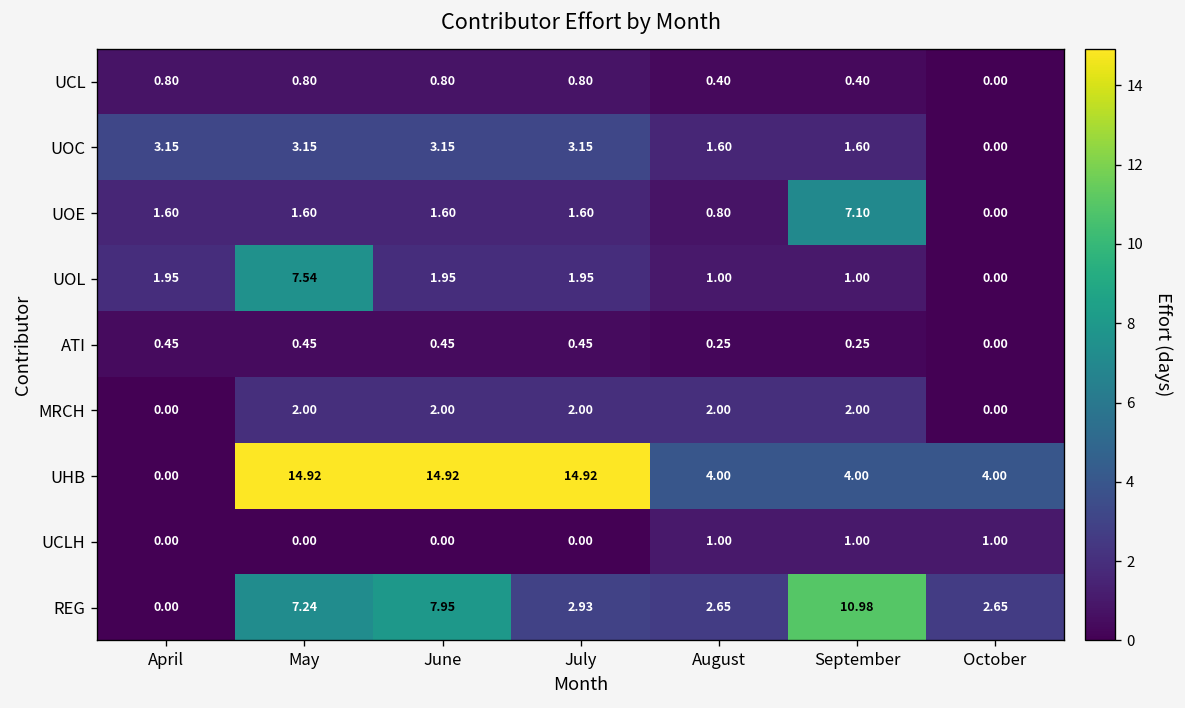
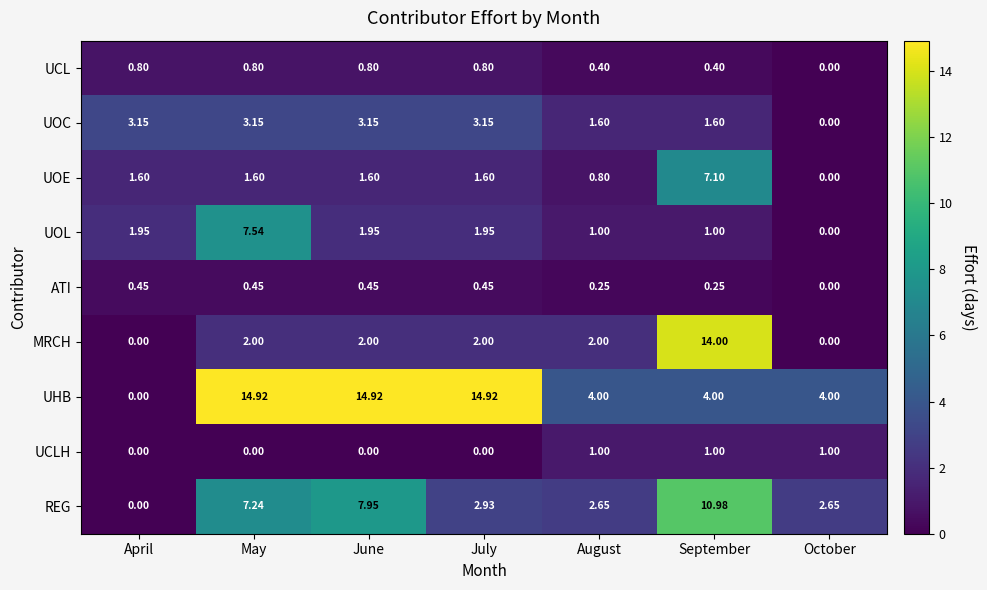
  {
    "UCL": {
      "April": 0.80,
      "May": 0.80,
      "June": 0.80,
      "July": 0.80,
      "August": 0.40,
      "September": 0.40,
      "October": 0.00
    },
    "UOC": {
      "April": 3.15,
      "May": 3.15,
      "June": 3.15,
      "July": 3.15,
      "August": 1.60,
      "September": 1.60,
      "October": 0.00
    },
    "UOE": {
      "April": 1.60,
      "May": 1.60,
      "June": 1.60,
      "July": 1.60,
      "August": 0.80,
      "September": 7.10,
      "October": 0.00
    },
    "UOL": {
      "April": 1.95,
      "May": 7.54,
      "June": 1.95,
      "July": 1.95,
      "August": 1.00,
      "September": 1.00,
      "October": 0.00
    },
    "ATI": {
      "April": 0.45,
      "May": 0.45,
      "June": 0.45,
      "July": 0.45,
      "August": 0.25,
      "September": 0.25,
      "October": 0.00
    },
    "MRCH": {
      "April": 0.00,
      "May": 2.00,
      "June": 2.00,
      "July": 2.00,
      "August": 2.00,
-     "September": 2.00,
+     "September": 14.00,
      "October": 0.00
    },
    "UHB": {
      "April": 0.00,
      "May": 14.92,
      "June": 14.92,
      "July": 14.92,
      "August": 4.00,
      "September": 4.00,
      "October": 4.00
    },
    "UCLH": {
      "April": 0.00,
      "May": 0.00,
      "June": 0.00,
      "July": 0.00,
      "August": 1.00,
      "September": 1.00,
      "October": 1.00
    },
    "REG": {
      "April": 0.00,
      "May": 7.24,
      "June": 7.95,
      "July": 2.93,
      "August": 2.65,
      "September": 10.98,
      "October": 2.65
    }
  }
